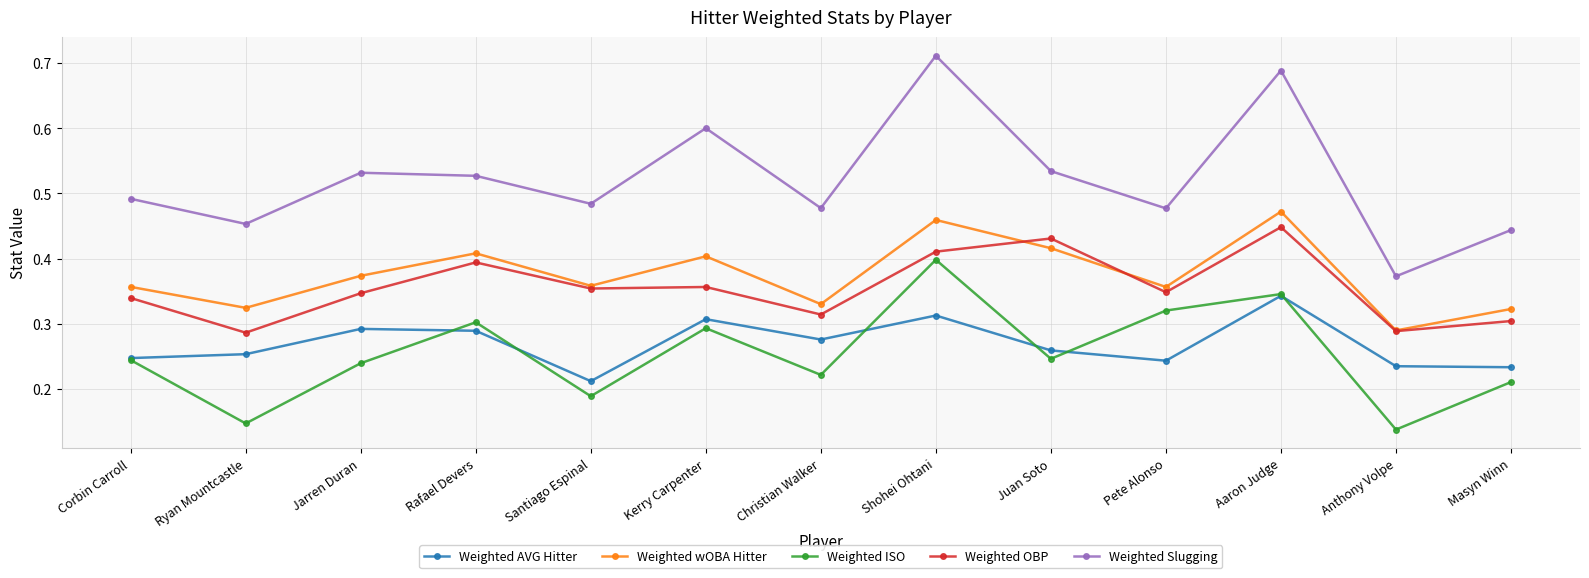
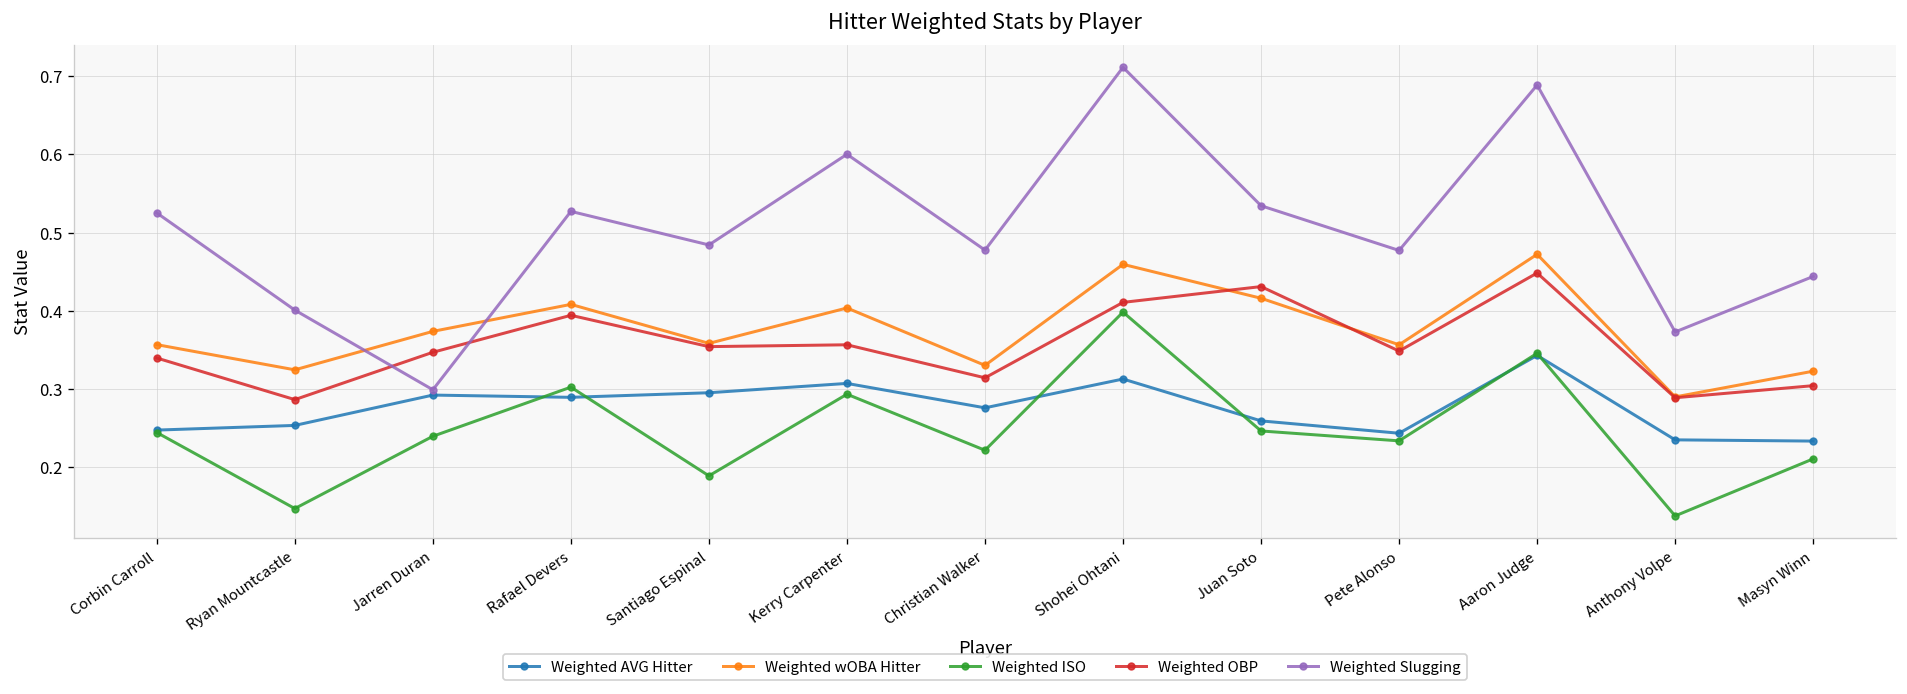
  {
    "Weighted AVG Hitter": {
      "Ryan Mountcastle": 0.25,
      "Jarren Duran": 0.29,
      "Rafael Devers": 0.29,
-     "Santiago Espinal": 0.21,
+     "Santiago Espinal": 0.30,
      "Kerry Carpenter": 0.31,
      "Christian Walker": 0.28,
      "Shohei Ohtani": 0.31,
      "Juan Soto": 0.26,
      "Pete Alonso": 0.24,
      "Anthony Volpe": 0.23,
      "Masyn Winn": 0.23
    },
    "Weighted wOBA Hitter": {
      "Corbin Carroll": 0.36,
      "Ryan Mountcastle": 0.32,
      "Jarren Duran": 0.37,
      "Rafael Devers": 0.41,
      "Santiago Espinal": 0.36,
      "Kerry Carpenter": 0.40,
      "Christian Walker": 0.33,
      "Shohei Ohtani": 0.46,
      "Juan Soto": 0.42,
      "Pete Alonso": 0.36,
      "Aaron Judge": 0.47,
      "Masyn Winn": 0.32
    },
    "Weighted ISO": {
      "Ryan Mountcastle": 0.15,
      "Jarren Duran": 0.24,
      "Rafael Devers": 0.30,
      "Santiago Espinal": 0.19,
      "Kerry Carpenter": 0.29,
      "Christian Walker": 0.22,
      "Shohei Ohtani": 0.40,
      "Juan Soto": 0.25,
-     "Pete Alonso": 0.32,
+     "Pete Alonso": 0.23,
      "Anthony Volpe": 0.14,
      "Masyn Winn": 0.21
    },
    "Weighted OBP": {
      "Corbin Carroll": 0.34,
      "Ryan Mountcastle": 0.29,
      "Jarren Duran": 0.35,
      "Rafael Devers": 0.39,
      "Santiago Espinal": 0.35,
      "Kerry Carpenter": 0.36,
      "Christian Walker": 0.31,
      "Shohei Ohtani": 0.41,
      "Juan Soto": 0.43,
      "Pete Alonso": 0.35,
      "Aaron Judge": 0.45,
      "Masyn Winn": 0.30
    },
    "Weighted Slugging": {
-     "Corbin Carroll": 0.49,
-     "Ryan Mountcastle": 0.45,
-     "Jarren Duran": 0.53,
+     "Corbin Carroll": 0.53,
+     "Ryan Mountcastle": 0.40,
+     "Jarren Duran": 0.30,
      "Rafael Devers": 0.53,
      "Santiago Espinal": 0.48,
      "Kerry Carpenter": 0.60,
      "Christian Walker": 0.48,
      "Shohei Ohtani": 0.71,
      "Juan Soto": 0.53,
      "Pete Alonso": 0.48,
      "Aaron Judge": 0.69,
      "Anthony Volpe": 0.37,
      "Masyn Winn": 0.44
    }
  }
